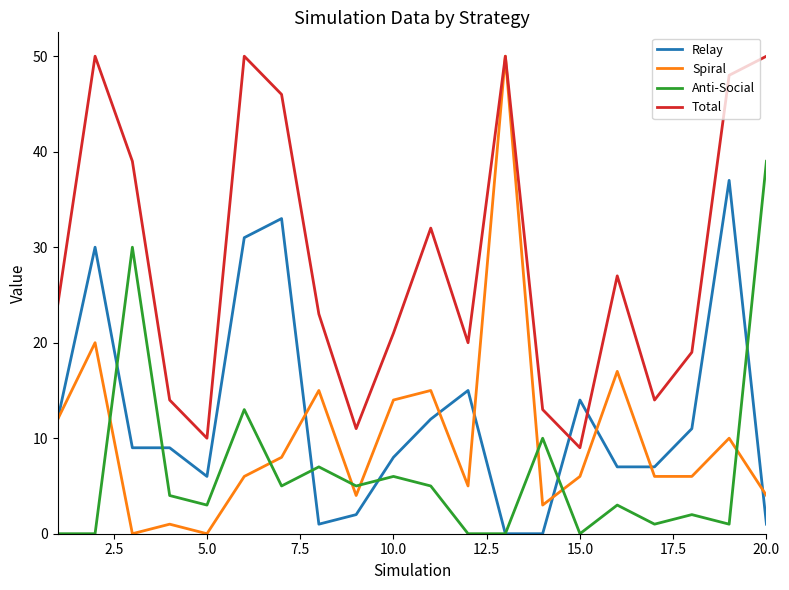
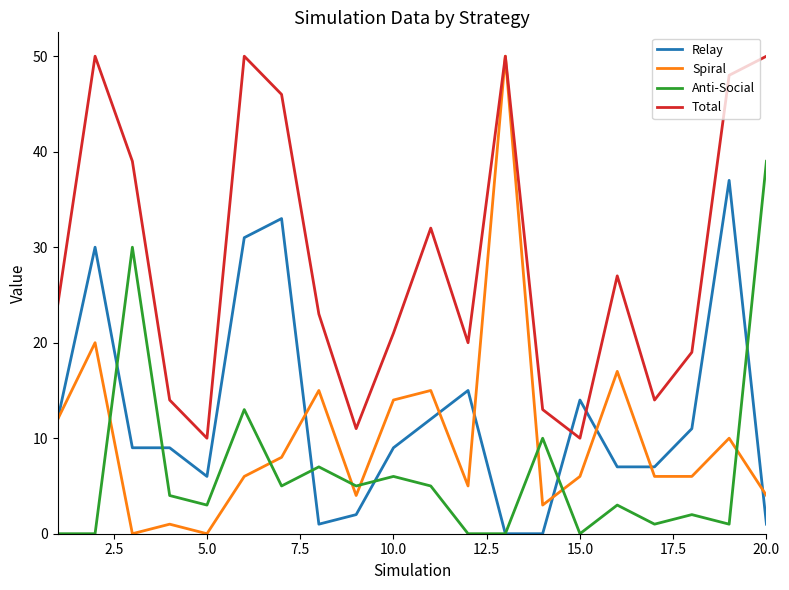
  {
    "Relay": {
      "5.0": 6,
-     "10.0": 8,
+     "10.0": 9,
      "15.0": 14,
      "20.0": 1
    },
    "Spiral": {
      "5.0": 0,
      "10.0": 14,
      "15.0": 6,
      "20.0": 4
    },
    "Anti-Social": {
      "5.0": 3,
      "10.0": 6,
      "15.0": 0,
      "20.0": 39
    },
    "Total": {
      "5.0": 10,
      "10.0": 21,
-     "15.0": 9,
+     "15.0": 10,
      "20.0": 50
    }
  }
